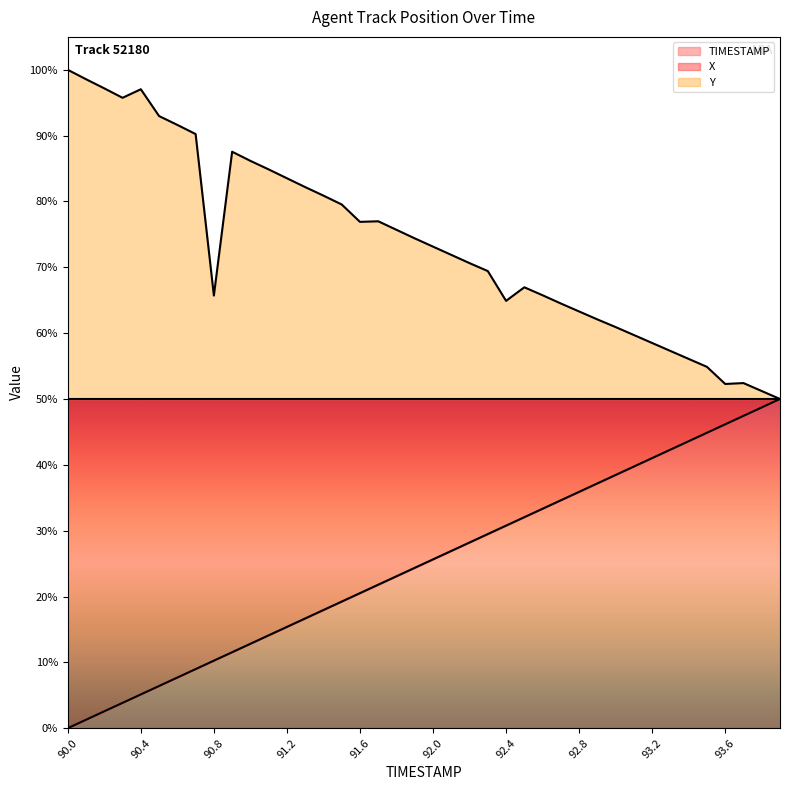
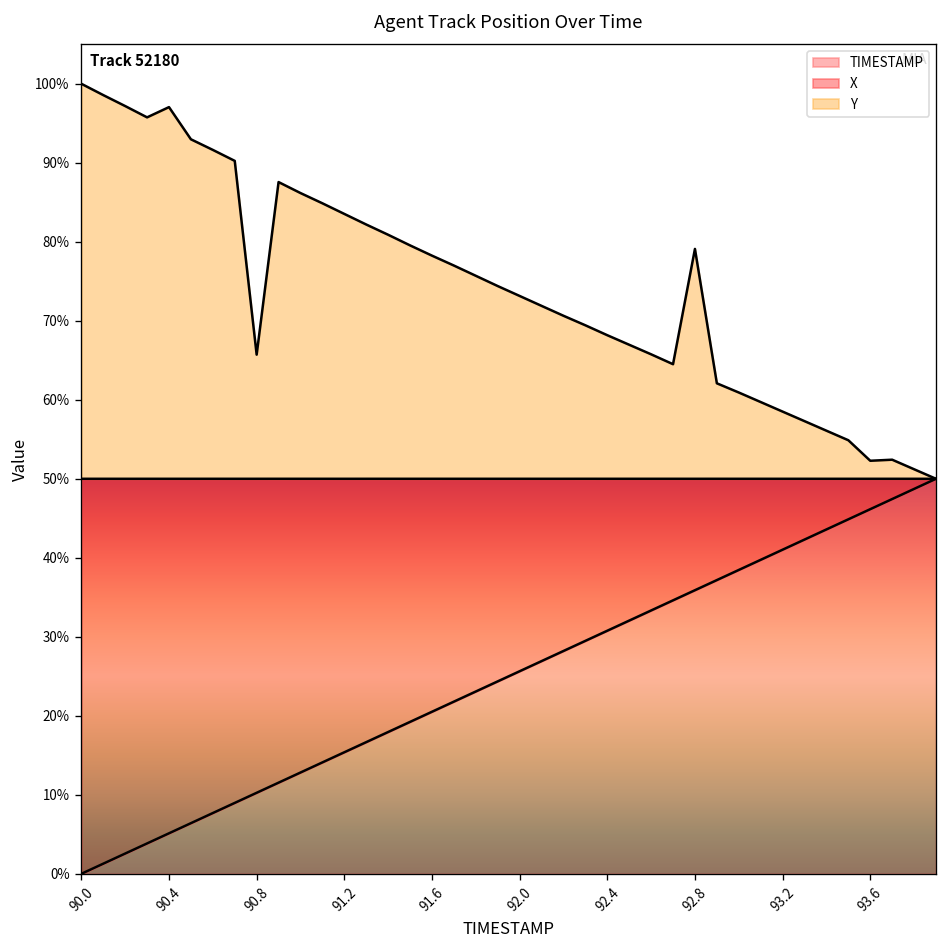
  {
    "Y": {
      "90.4": "47%",
      "90.8": "16%",
      "91.2": "34%",
-     "91.6": "27%",
+     "91.6": "28%",
      "92.0": "23%",
-     "92.4": "15%",
-     "92.8": "13%",
+     "92.4": "18%",
+     "92.8": "29%",
      "93.2": "9%",
      "93.6": "2%"
    }
  }
